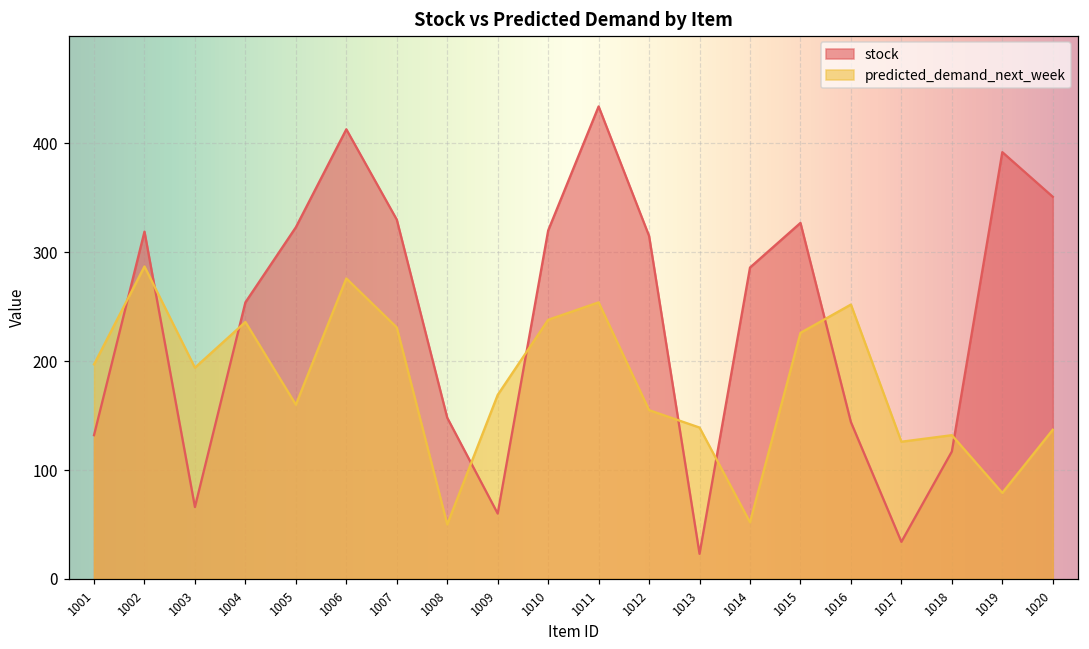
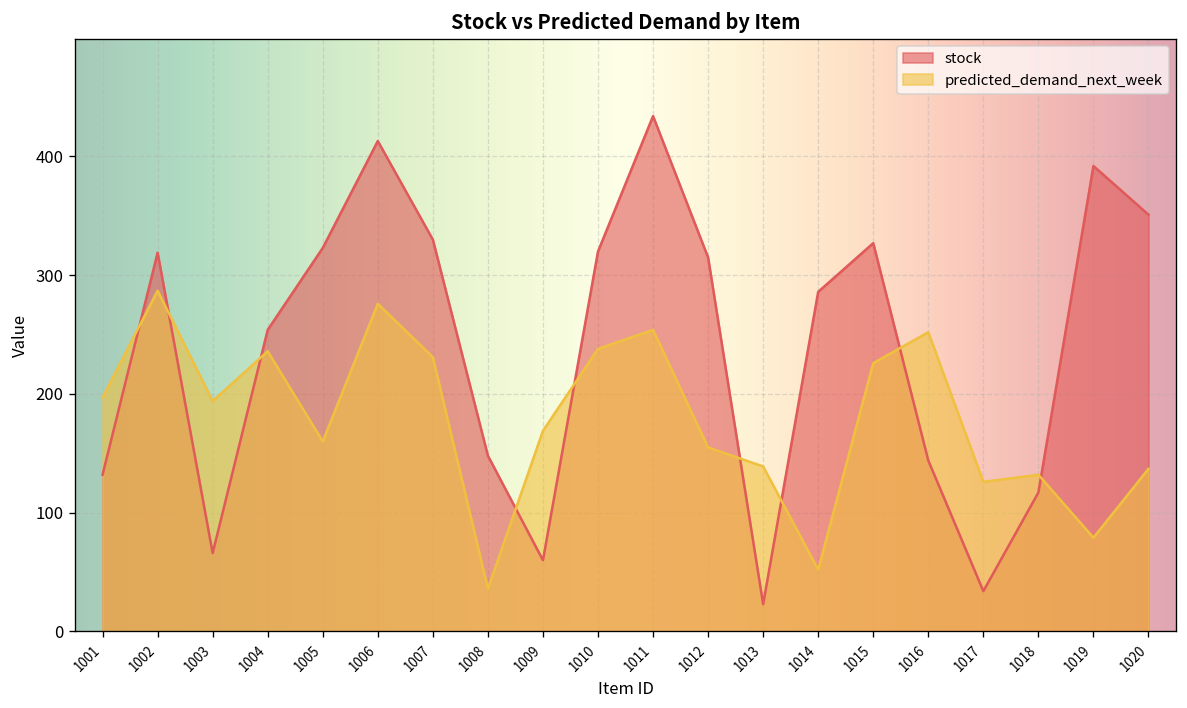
  {
    "stock": {
      "1001": 130,
      "1002": 320,
      "1003": 70,
      "1004": 250,
      "1005": 320,
      "1006": 410,
      "1007": 330,
      "1008": 150,
      "1009": 60,
      "1010": 320,
      "1011": 430,
      "1012": 320,
      "1013": 20,
      "1014": 290,
      "1015": 330,
      "1016": 140,
      "1017": 30,
      "1018": 120,
      "1019": 390,
      "1020": 350
    },
    "predicted_demand_next_week": {
      "1001": 200,
      "1002": 290,
      "1003": 190,
      "1004": 240,
      "1005": 160,
      "1006": 280,
      "1007": 230,
-     "1008": 50,
+     "1008": 40,
      "1009": 170,
      "1010": 240,
      "1011": 250,
      "1012": 160,
      "1013": 140,
      "1014": 50,
      "1015": 230,
      "1016": 250,
      "1017": 130,
      "1018": 130,
      "1019": 80,
      "1020": 140
    }
  }
